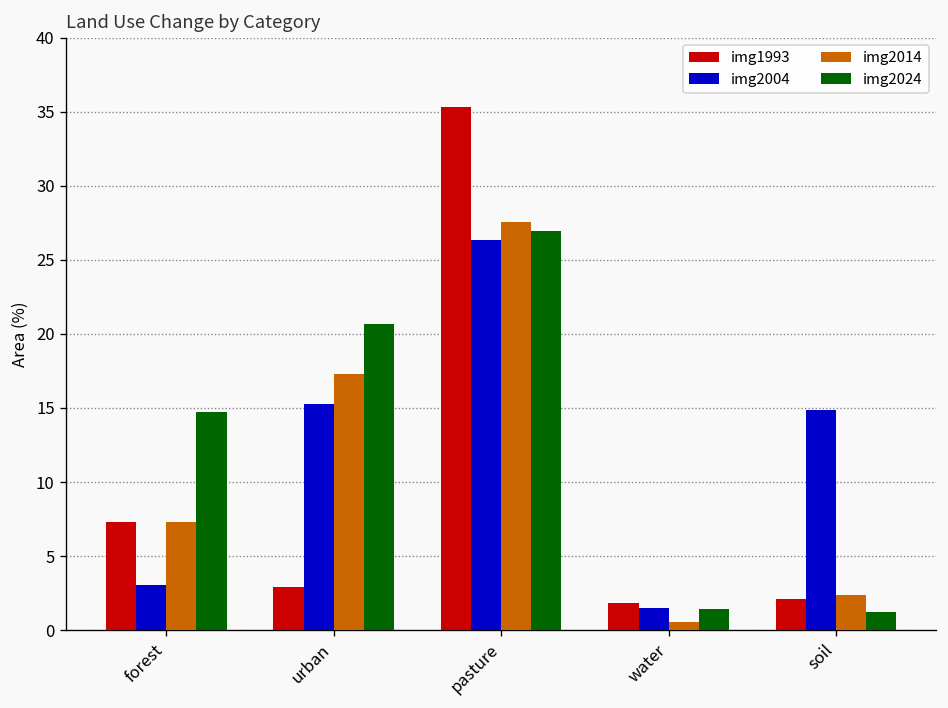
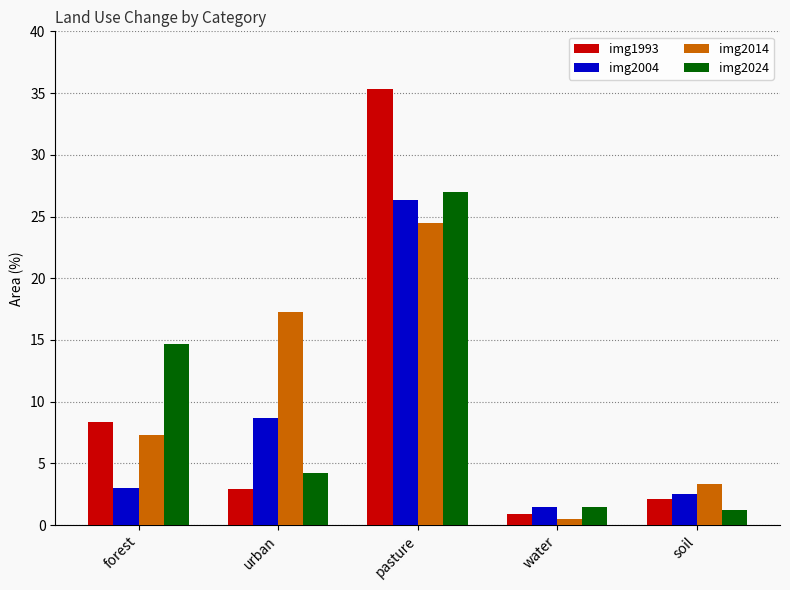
  {
    "img1993": {
-     "forest": 7.3,
+     "forest": 8.3,
      "urban": 2.9,
      "pasture": 35.3,
-     "water": 1.8,
+     "water": 0.9,
      "soil": 2.1
    },
    "img2004": {
      "forest": 3.0,
-     "urban": 15.2,
+     "urban": 8.7,
      "pasture": 26.4,
      "water": 1.5,
-     "soil": 14.9
+     "soil": 2.6
    },
    "img2014": {
      "forest": 7.3,
      "urban": 17.3,
-     "pasture": 27.6,
+     "pasture": 24.5,
      "water": 0.5,
-     "soil": 2.3
+     "soil": 3.4
    },
    "img2024": {
      "forest": 14.7,
-     "urban": 20.7,
+     "urban": 4.2,
      "pasture": 27.0,
      "water": 1.5,
      "soil": 1.2
    }
  }
